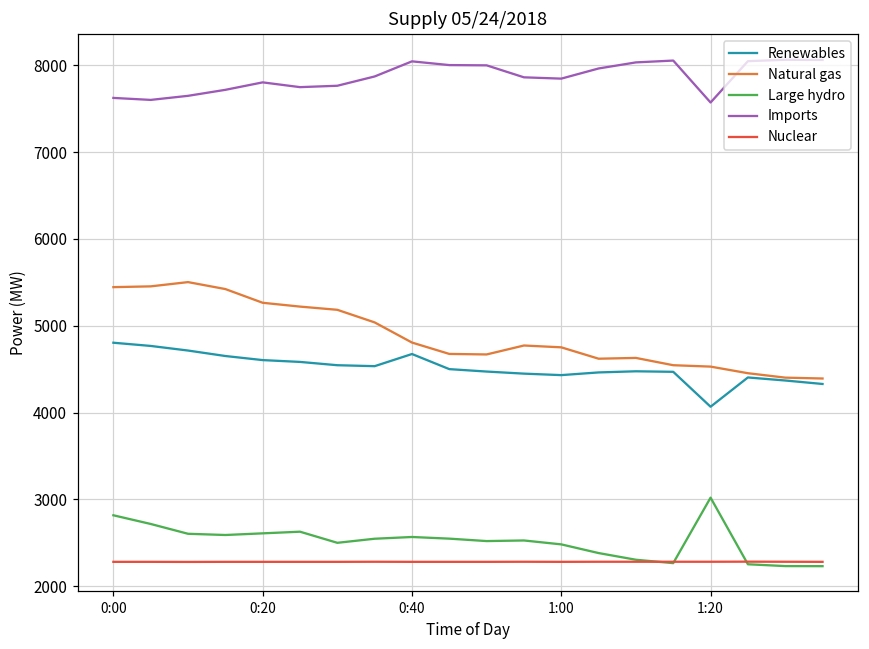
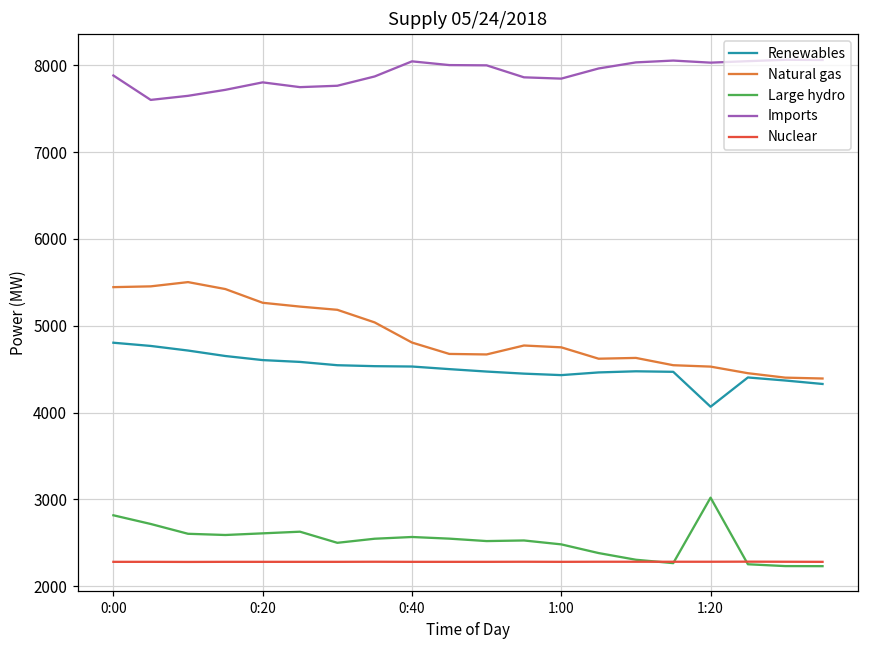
  {
    "Renewables": {
      "0:00": 4800,
      "0:20": 4600,
-     "0:40": 4700,
+     "0:40": 4500,
      "1:00": 4400,
      "1:20": 4100
    },
    "Large hydro": {
      "0:00": 2800,
      "0:20": 2600,
      "0:40": 2600,
      "1:00": 2500,
      "1:20": 3000
    },
    "Imports": {
-     "0:00": 7600,
+     "0:00": 7900,
      "0:20": 7800,
      "0:40": 8000,
      "1:00": 7800,
-     "1:20": 7600
+     "1:20": 8000
    }
  }
